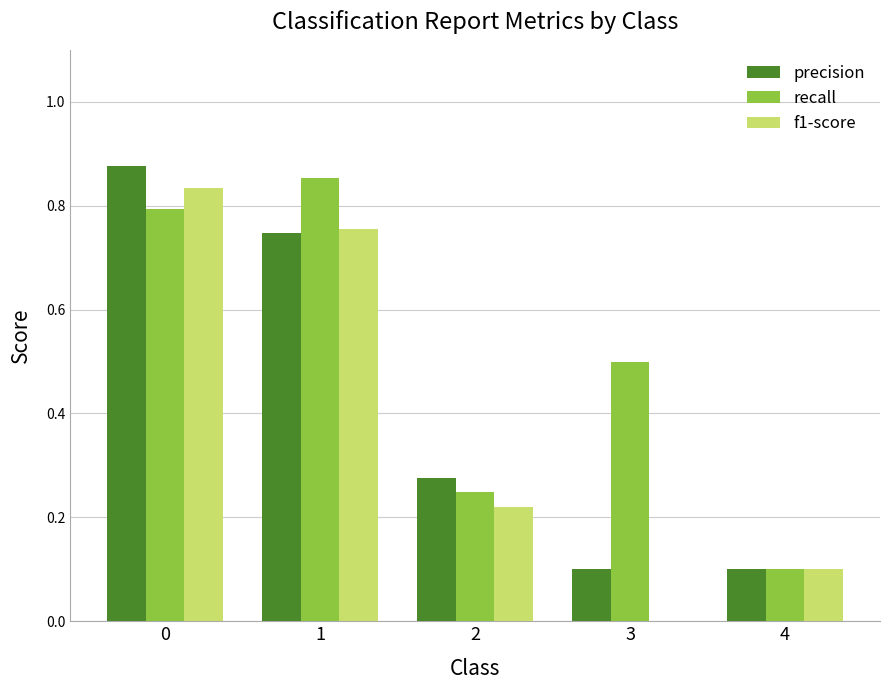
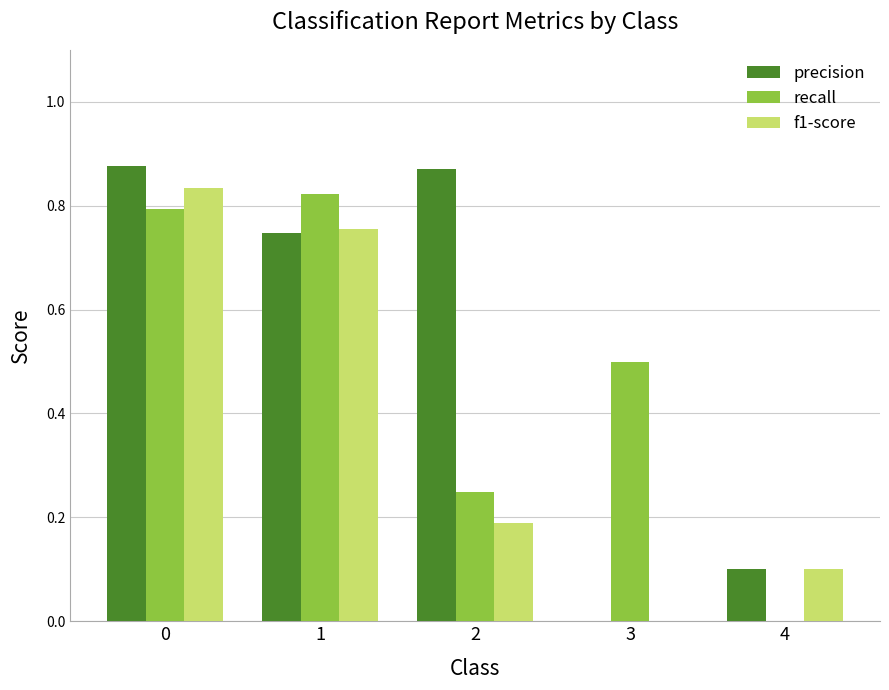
  {
    "precision": {
      "0": 0.88,
      "1": 0.75,
-     "2": 0.28,
-     "3": 0.1,
+     "2": 0.87,
+     "3": 0.0,
      "4": 0.10
    },
    "recall": {
      "0": 0.79,
-     "1": 0.85,
+     "1": 0.82,
      "2": 0.25,
      "3": 0.50,
-     "4": 0.1
+     "4": 0.0
    },
    "f1-score": {
      "0": 0.83,
      "1": 0.75,
-     "2": 0.22,
+     "2": 0.19,
      "3": 0.00,
      "4": 0.10
    }
  }
